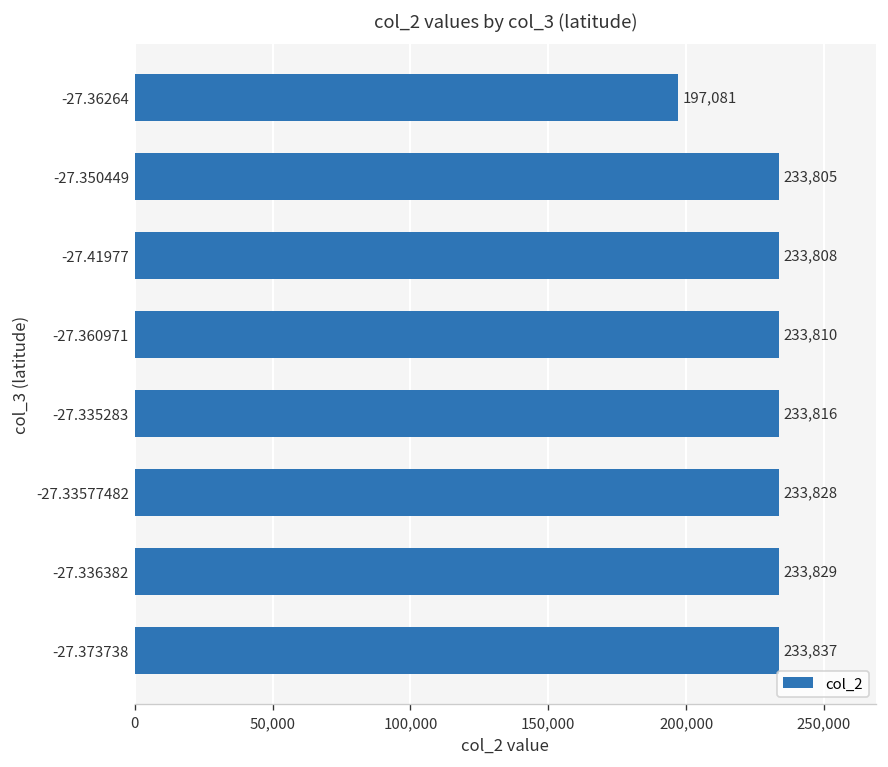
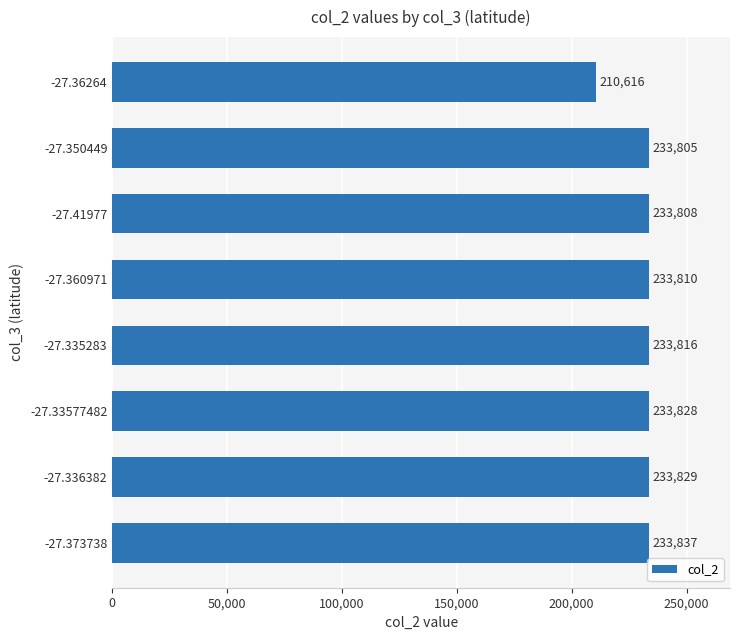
  {
-   "-27.36264": "197,081",
+   "-27.36264": "210,616",
    "-27.350449": "233,805",
    "-27.41977": "233,808",
    "-27.360971": "233,810",
    "-27.335283": "233,816",
    "-27.33577482": "233,828",
    "-27.336382": "233,829",
    "-27.373738": "233,837"
  }
